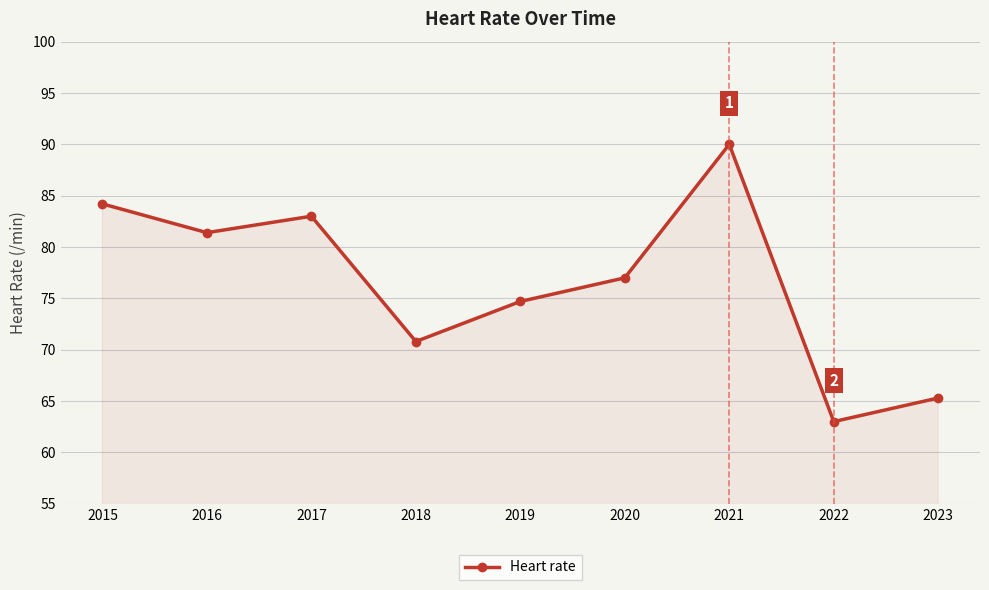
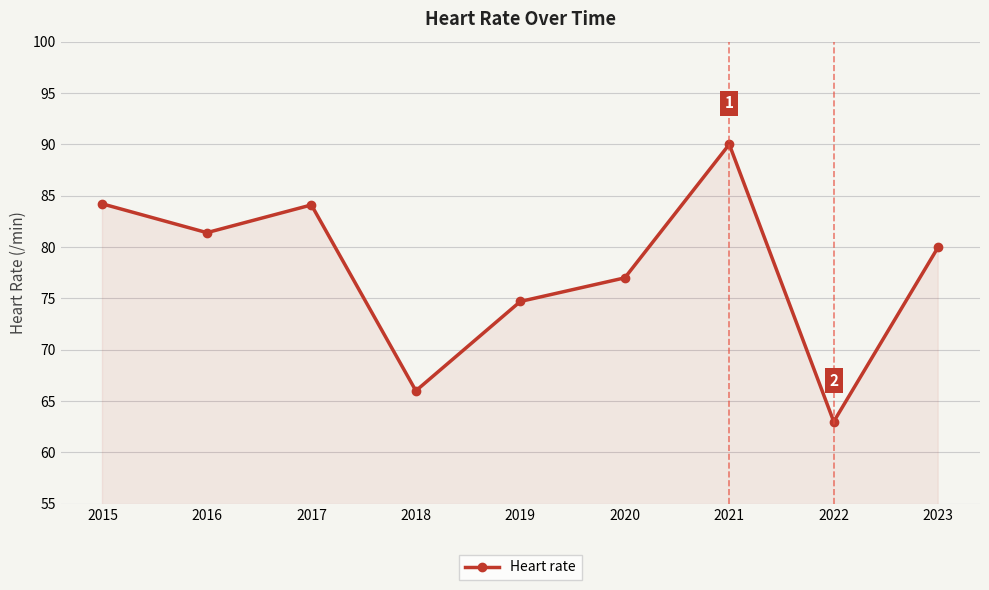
  {
    "2015": 84.2,
    "2016": 81.4,
-   "2017": 83.0,
-   "2018": 70.8,
+   "2017": 84.1,
+   "2018": 66.0,
    "2019": 74.7,
    "2020": 77.0,
    "2021": 90.0,
    "2022": 63.0,
-   "2023": 65.3
+   "2023": 80.0
  }
